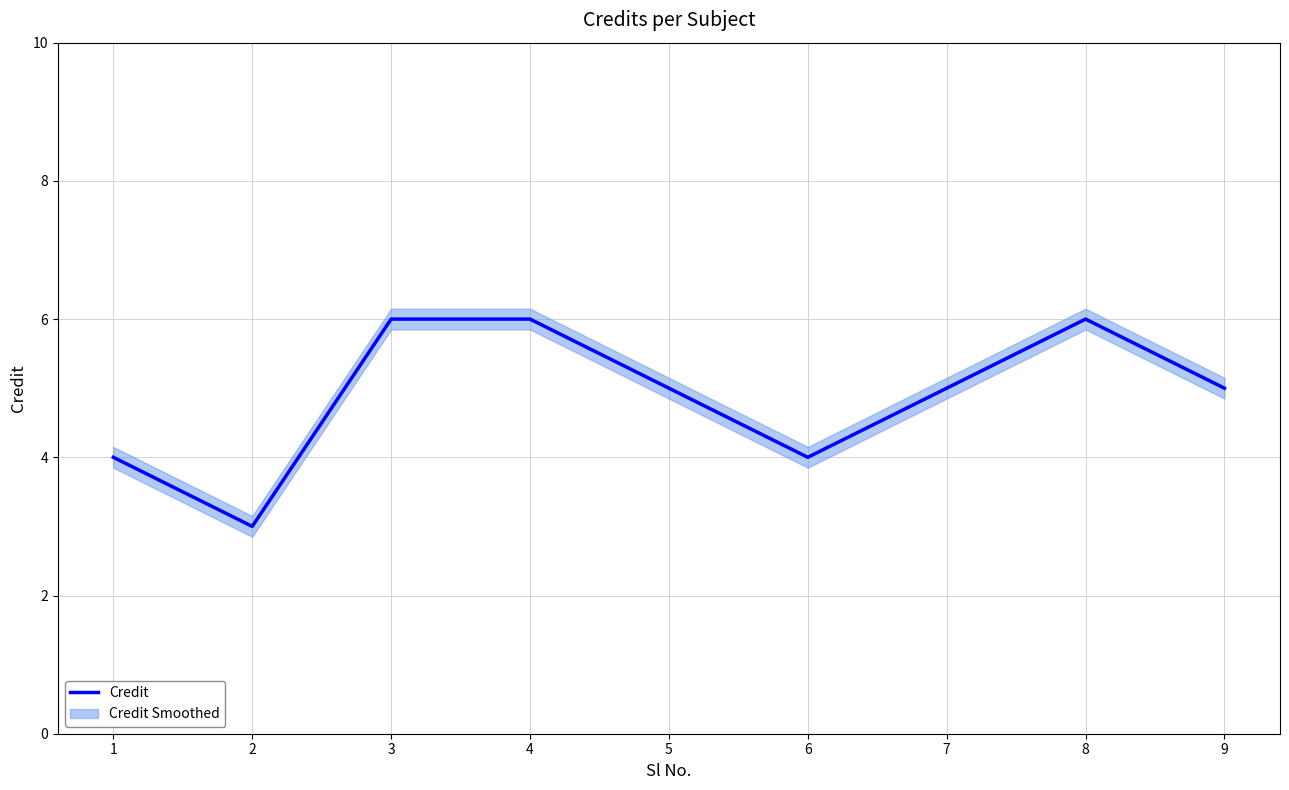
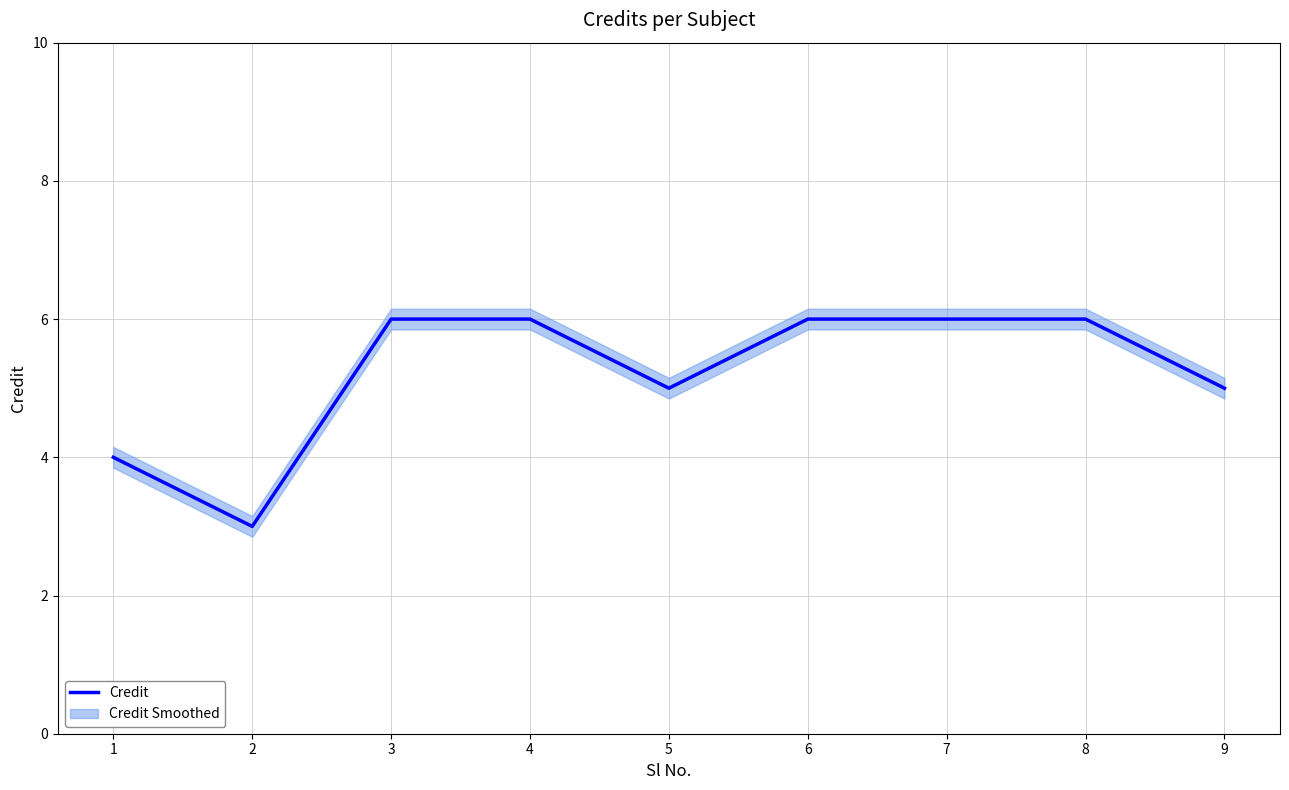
  {
    "Credit": {
      "1": 4,
      "2": 3,
      "3": 6,
      "4": 6,
      "5": 5,
-     "6": 4,
-     "7": 5,
+     "6": 6,
+     "7": 6,
      "8": 6,
      "9": 5
    }
  }
